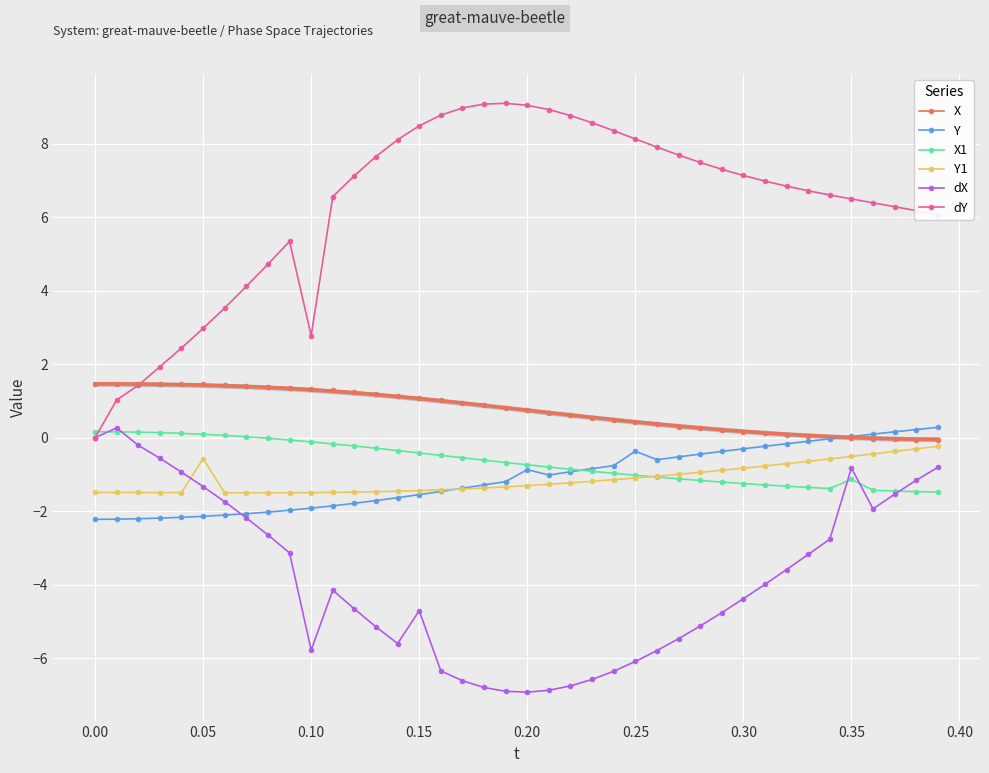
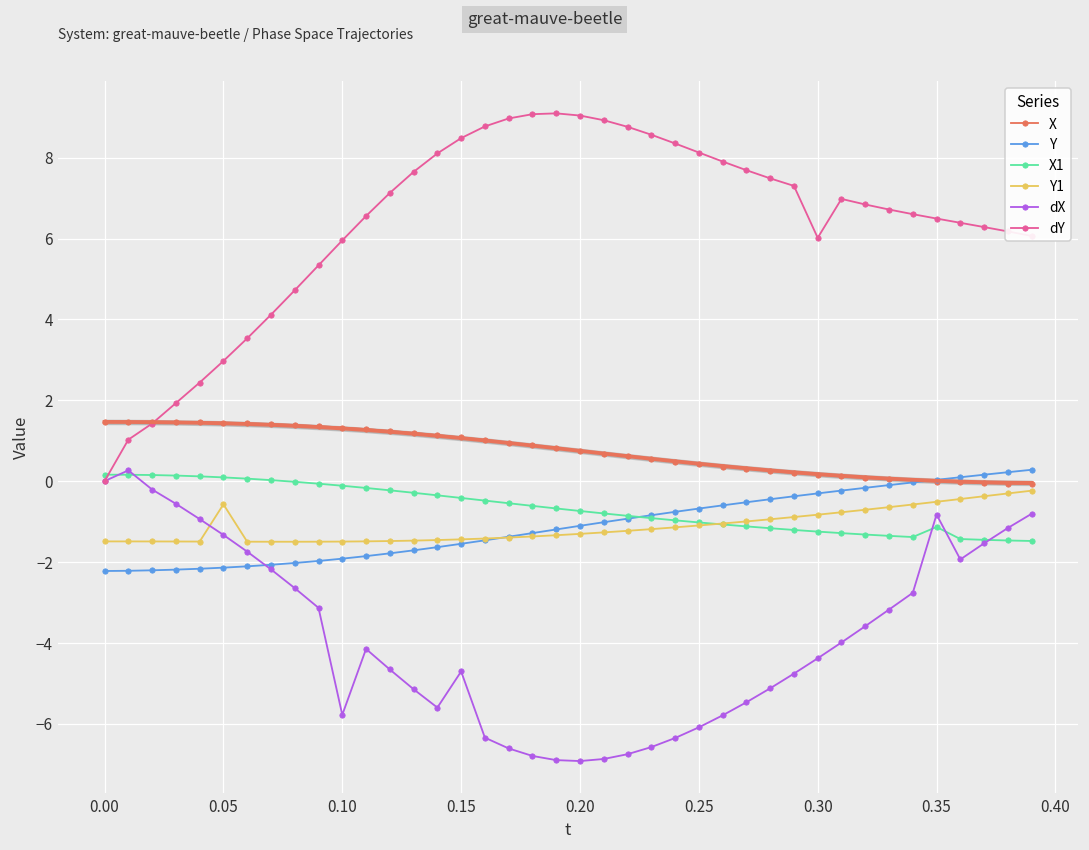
  {
    "Y": {
      "0.00": -2.2,
      "0.05": -2.1,
      "0.10": -1.9,
      "0.15": -1.6,
-     "0.20": -0.9,
-     "0.25": -0.4,
+     "0.20": -1.1,
+     "0.25": -0.7,
      "0.30": -0.3
    },
    "X1": {
      "0.00": 0.2,
      "0.05": 0.1,
      "0.10": -0.1,
      "0.15": -0.4,
      "0.20": -0.7,
      "0.25": -1.0,
      "0.30": -1.2,
      "0.35": -1.1
    },
    "Y1": {
      "0.00": -1.5,
      "0.05": -0.6,
      "0.10": -1.5,
      "0.15": -1.4,
      "0.20": -1.3,
      "0.25": -1.1,
      "0.30": -0.8,
      "0.35": -0.5
    },
    "dX": {
      "0.05": -1.3,
      "0.10": -5.8,
      "0.15": -4.7,
      "0.20": -6.9,
      "0.25": -6.1,
      "0.30": -4.4,
      "0.35": -0.8
    },
    "dY": {
      "0.05": 3.0,
-     "0.10": 2.8,
+     "0.10": 6.0,
      "0.15": 8.5,
      "0.20": 9.0,
      "0.25": 8.1,
-     "0.30": 7.1,
+     "0.30": 6.0,
      "0.35": 6.5
    }
  }
